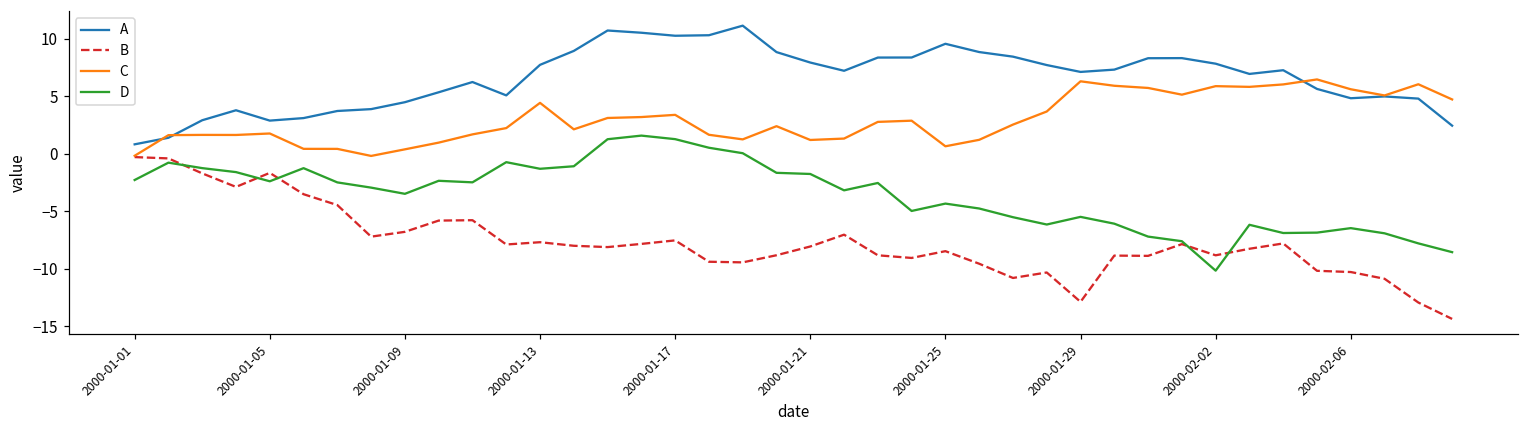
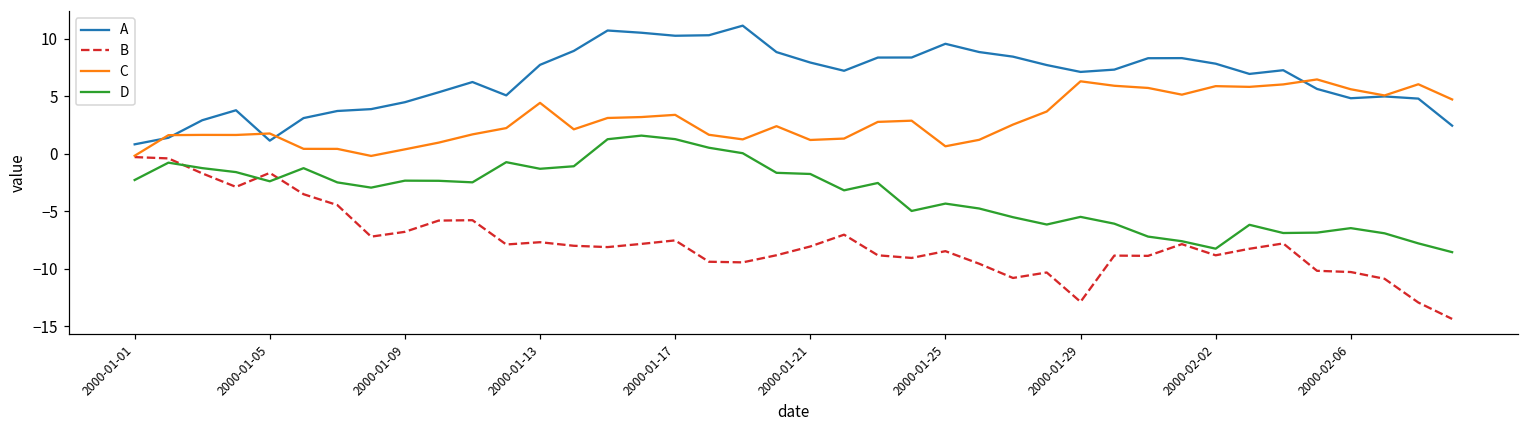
  {
    "A": {
      "2000-01-01": 0.8,
-     "2000-01-05": 2.9,
+     "2000-01-05": 1.1,
      "2000-01-09": 4.5,
      "2000-01-13": 7.7,
      "2000-01-17": 10.3,
      "2000-01-21": 7.9,
      "2000-01-25": 9.6,
      "2000-01-29": 7.1,
      "2000-02-02": 7.8,
      "2000-02-06": 4.8
    },
    "B": {
      "2000-01-05": -1.7,
      "2000-01-09": -6.8,
      "2000-01-13": -7.7,
      "2000-01-17": -7.5,
      "2000-01-21": -8.0,
      "2000-01-25": -8.5,
      "2000-01-29": -12.9,
      "2000-02-02": -8.8,
      "2000-02-06": -10.3
    },
    "C": {
      "2000-01-05": 1.8,
      "2000-01-09": 0.4,
      "2000-01-13": 4.4,
      "2000-01-17": 3.4,
      "2000-01-21": 1.2,
      "2000-01-25": 0.7,
      "2000-01-29": 6.3,
      "2000-02-02": 5.9,
      "2000-02-06": 5.6
    },
    "D": {
      "2000-01-01": -2.3,
      "2000-01-05": -2.4,
-     "2000-01-09": -3.5,
+     "2000-01-09": -2.3,
      "2000-01-13": -1.3,
      "2000-01-17": 1.3,
      "2000-01-21": -1.7,
      "2000-01-25": -4.3,
      "2000-01-29": -5.5,
-     "2000-02-02": -10.2,
+     "2000-02-02": -8.2,
      "2000-02-06": -6.5
    }
  }
